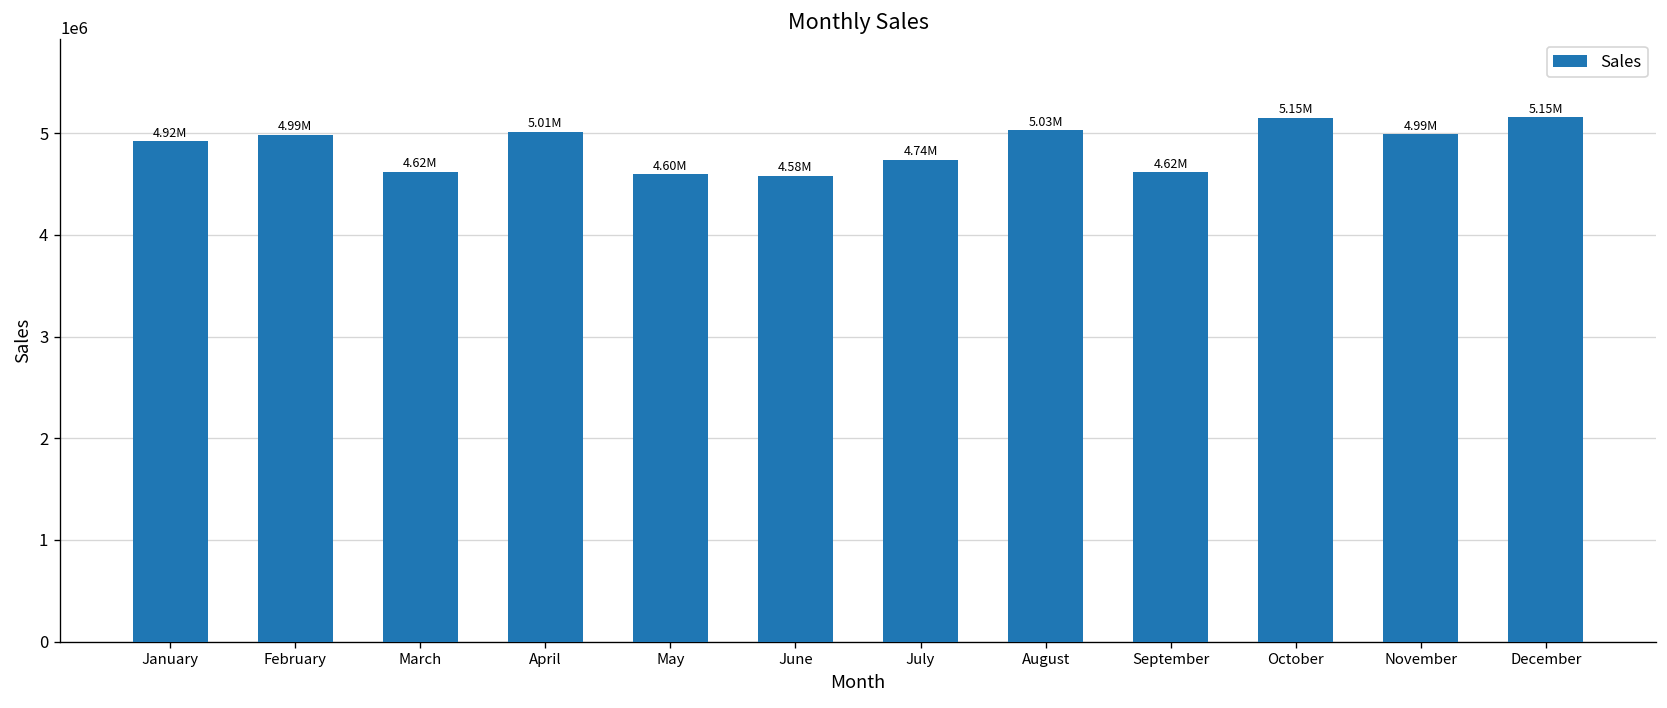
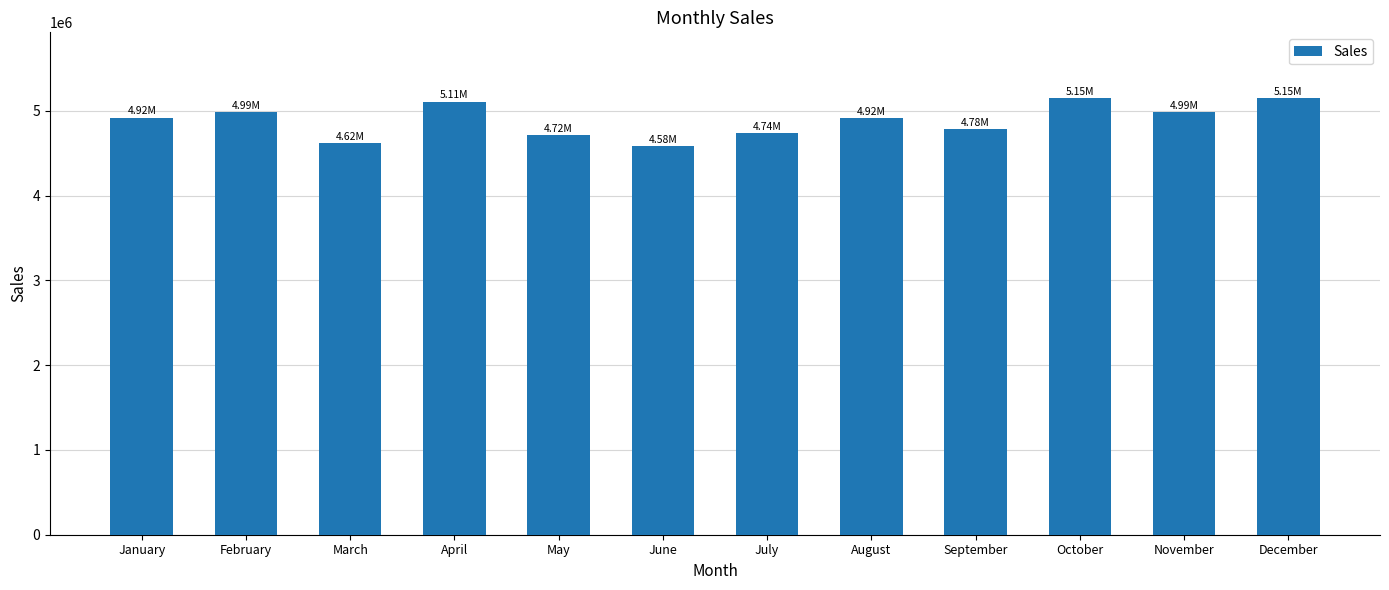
  {
    "January": "4.92M",
    "February": "4.99M",
    "March": "4.62M",
-   "April": "5.01M",
-   "May": "4.60M",
+   "April": "5.11M",
+   "May": "4.72M",
    "June": "4.58M",
    "July": "4.74M",
-   "August": "5.03M",
-   "September": "4.62M",
+   "August": "4.92M",
+   "September": "4.78M",
    "October": "5.15M",
    "November": "4.99M",
    "December": "5.15M"
  }
